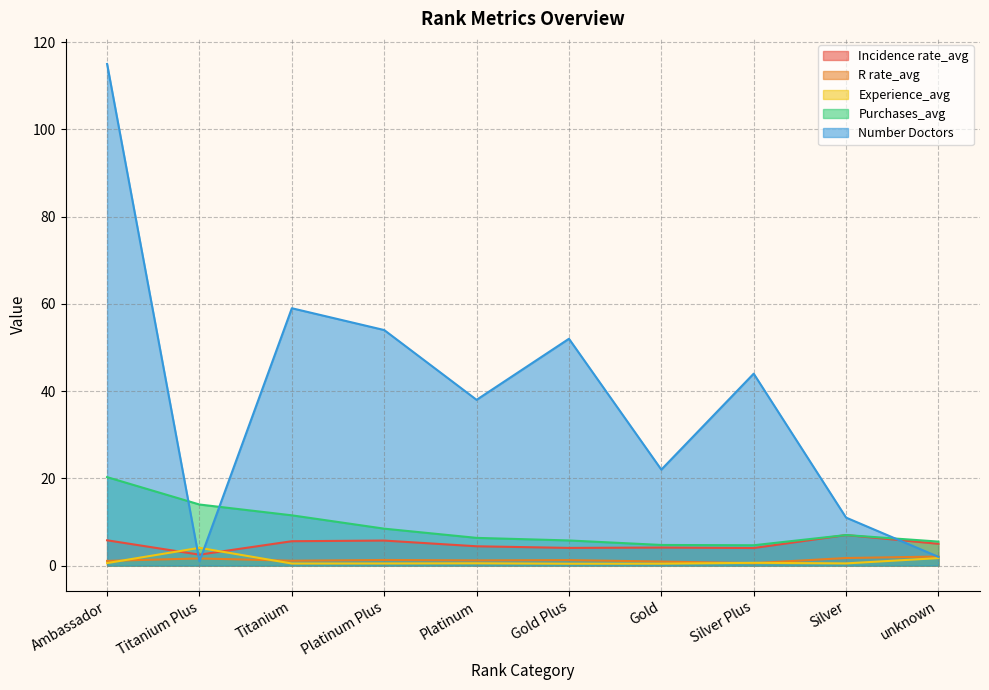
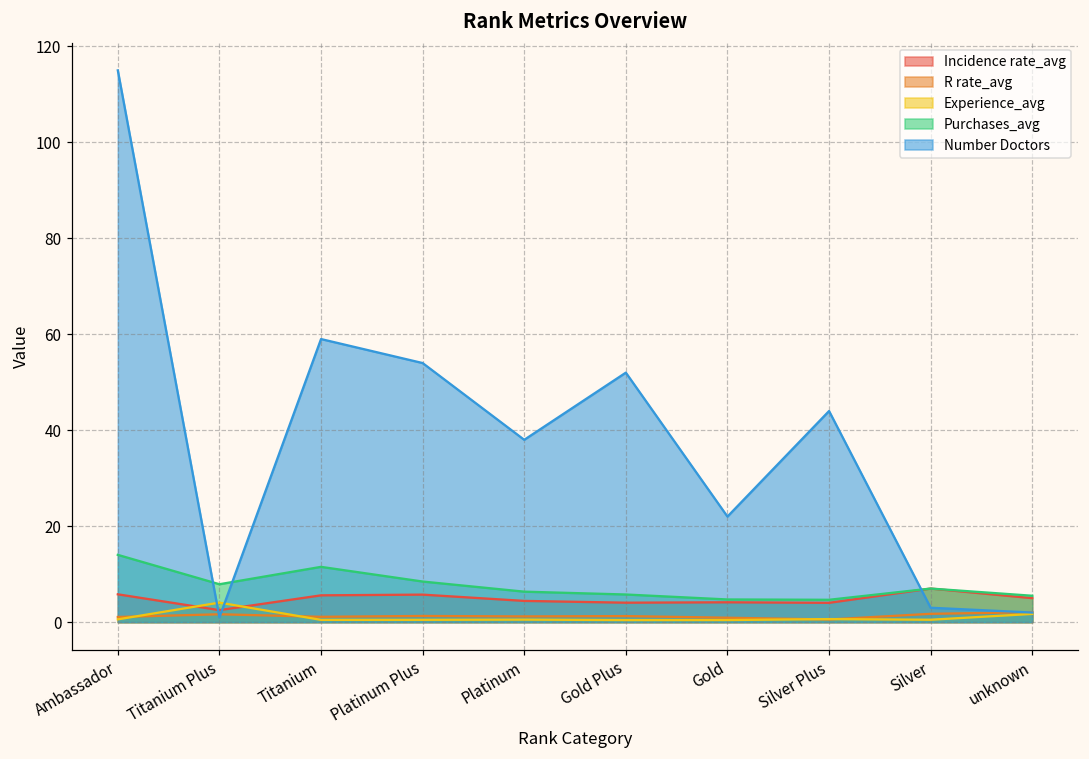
  {
    "Experience_avg": {
      "Titanium Plus": 4,
      "Titanium": 0,
      "Platinum Plus": 0,
      "Platinum": 1,
      "Gold Plus": 0,
      "Silver": 1
    },
    "Purchases_avg": {
-     "Ambassador": 20,
-     "Titanium Plus": 14,
+     "Ambassador": 14,
+     "Titanium Plus": 8,
      "Titanium": 12,
      "Platinum Plus": 8,
      "Platinum": 6,
      "Gold Plus": 6,
      "Silver Plus": 5
    },
    "Number Doctors": {
      "Ambassador": 115,
      "Titanium Plus": 1,
      "Titanium": 59,
      "Platinum Plus": 54,
      "Platinum": 38,
      "Gold Plus": 52,
      "Gold": 22,
      "Silver Plus": 44,
-     "Silver": 11
+     "Silver": 3
    }
  }
